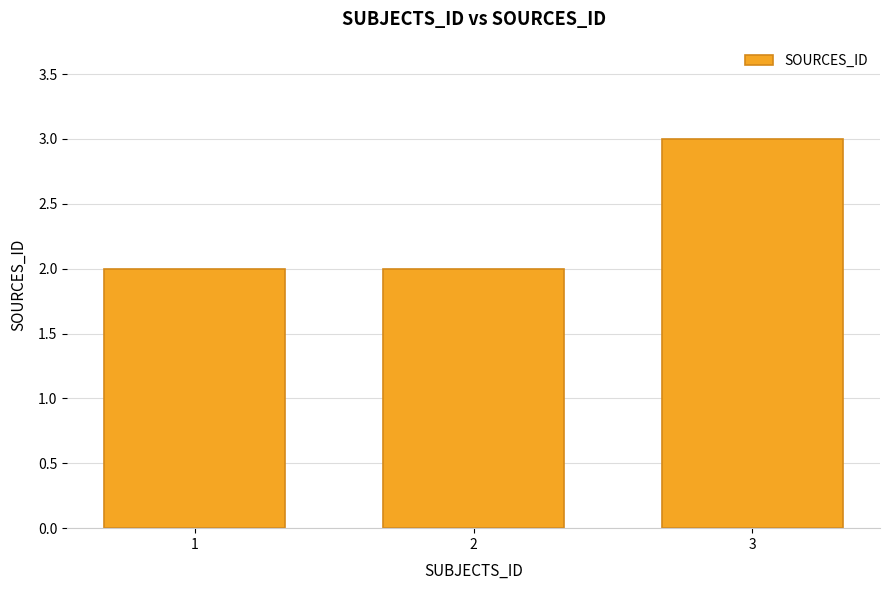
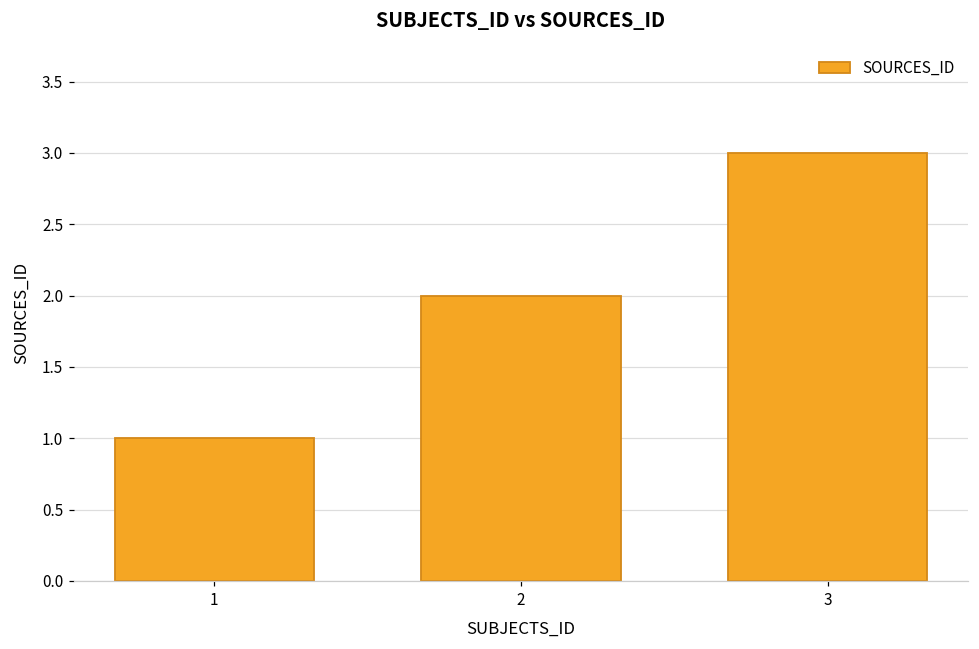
  {
-   "1": 2,
+   "1": 1,
    "2": 2,
    "3": 3
  }
